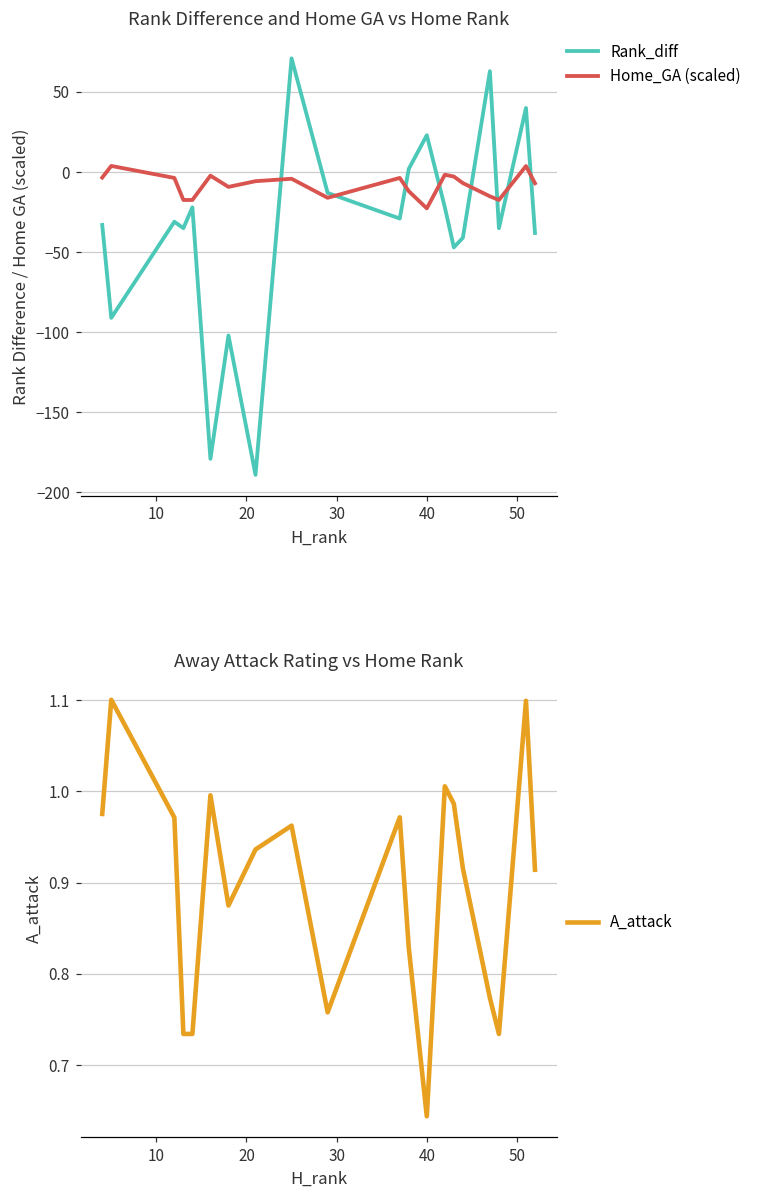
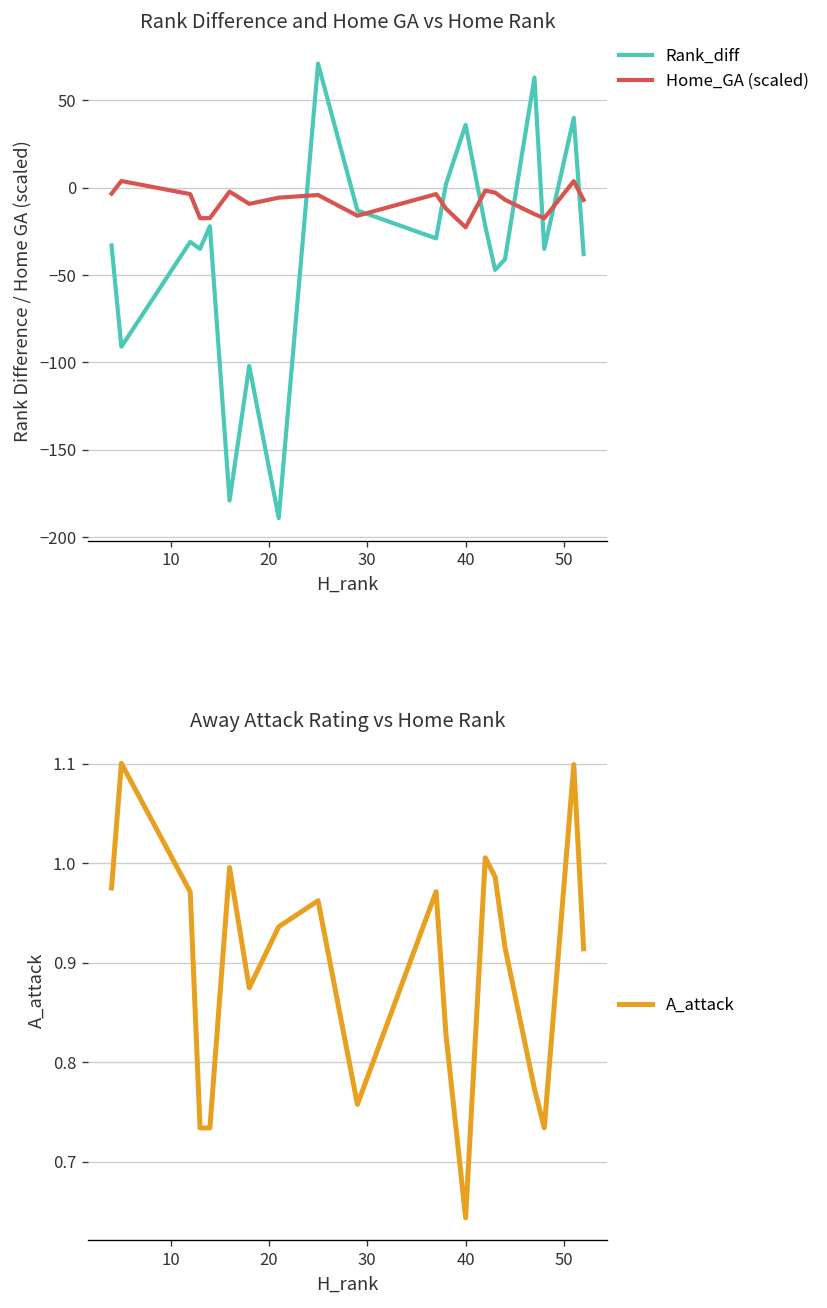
  {
    "Rank Difference and Home GA vs Home Rank": {
      "Rank_diff": {
-       "40": 23
+       "40": 36
      },
      "Home_GA (scaled)": {
        "40": -23
      }
    },
    "Away Attack Rating vs Home Rank": {
      "40": 0.64
    }
  }
